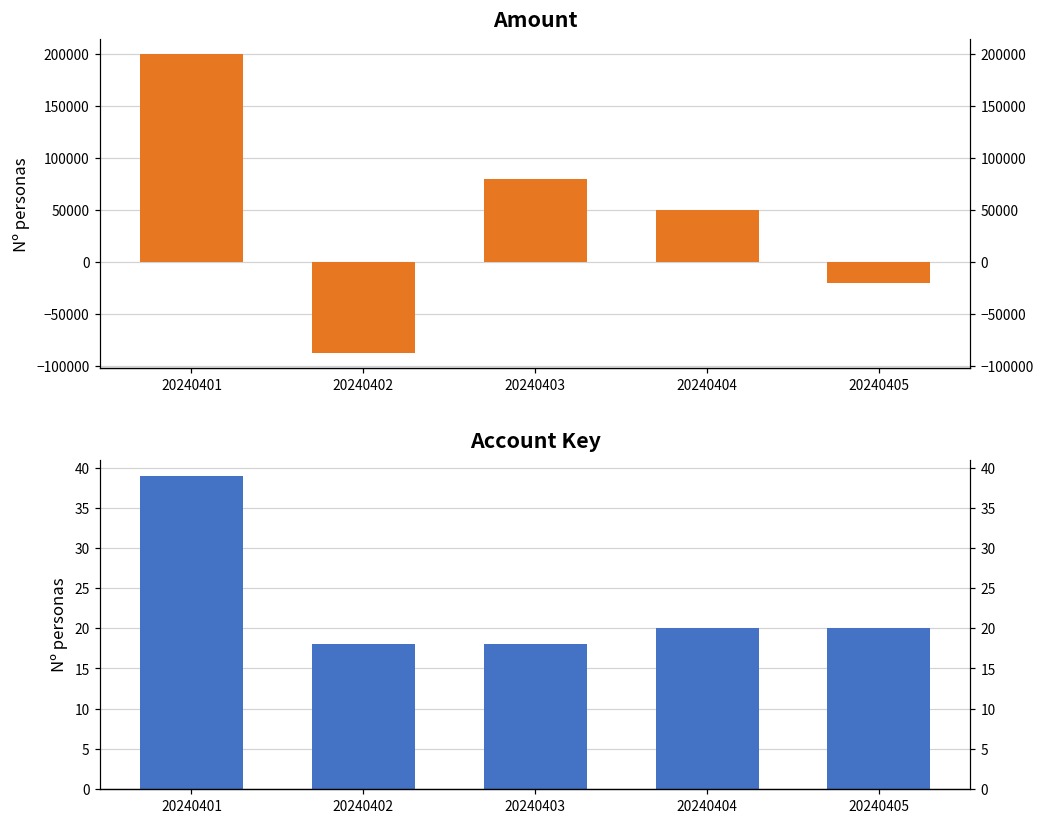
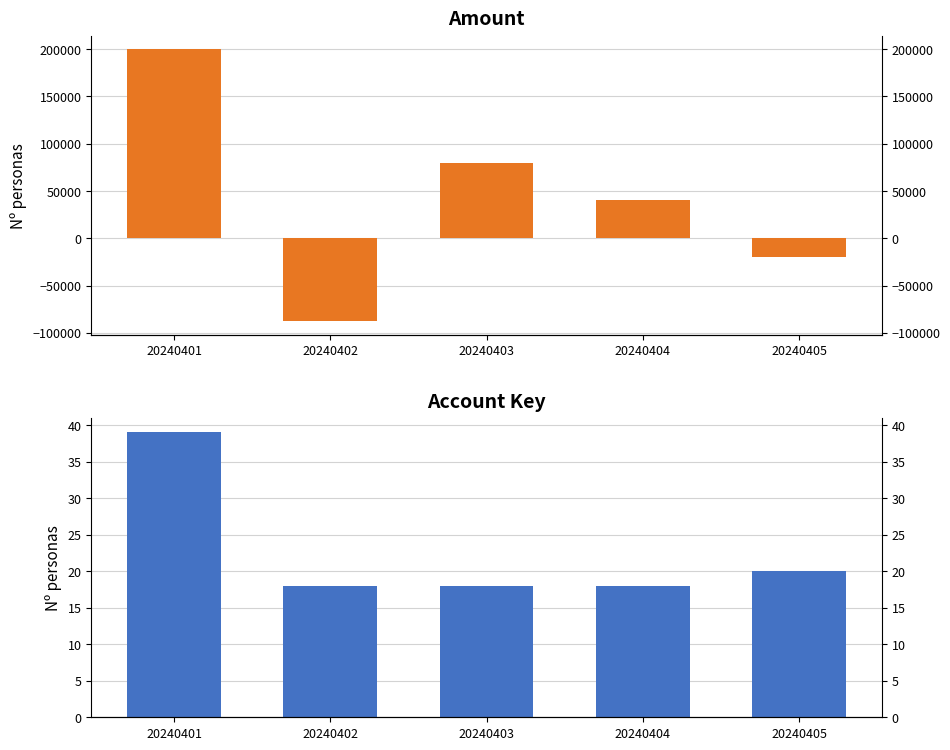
  {
    "Amount": {
      "20240401": 200000,
      "20240402": -90000,
      "20240403": 80000,
-     "20240404": 50000,
+     "20240404": 40000,
      "20240405": -20000
    },
    "Account Key": {
      "20240401": 39,
      "20240402": 18,
      "20240403": 18,
-     "20240404": 20,
+     "20240404": 18,
      "20240405": 20
    }
  }
